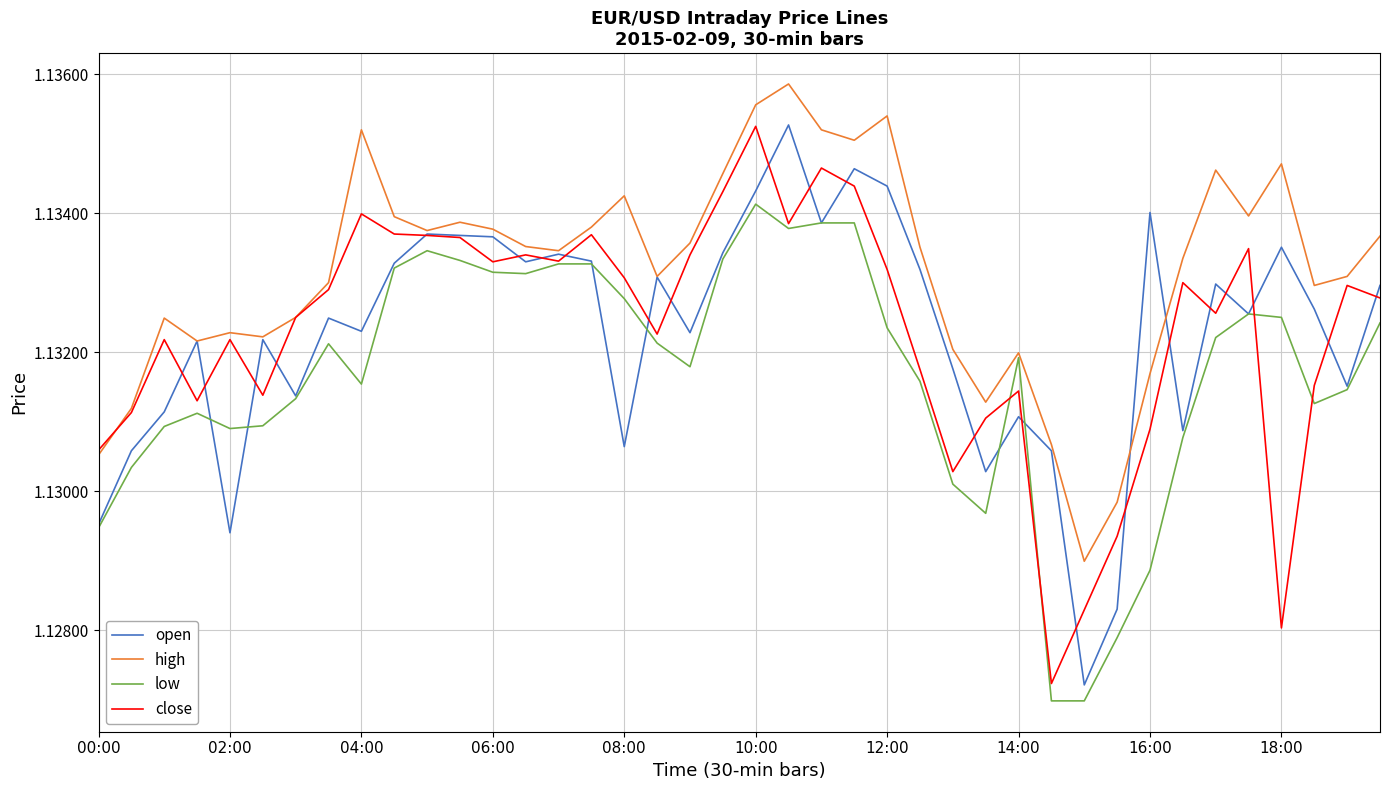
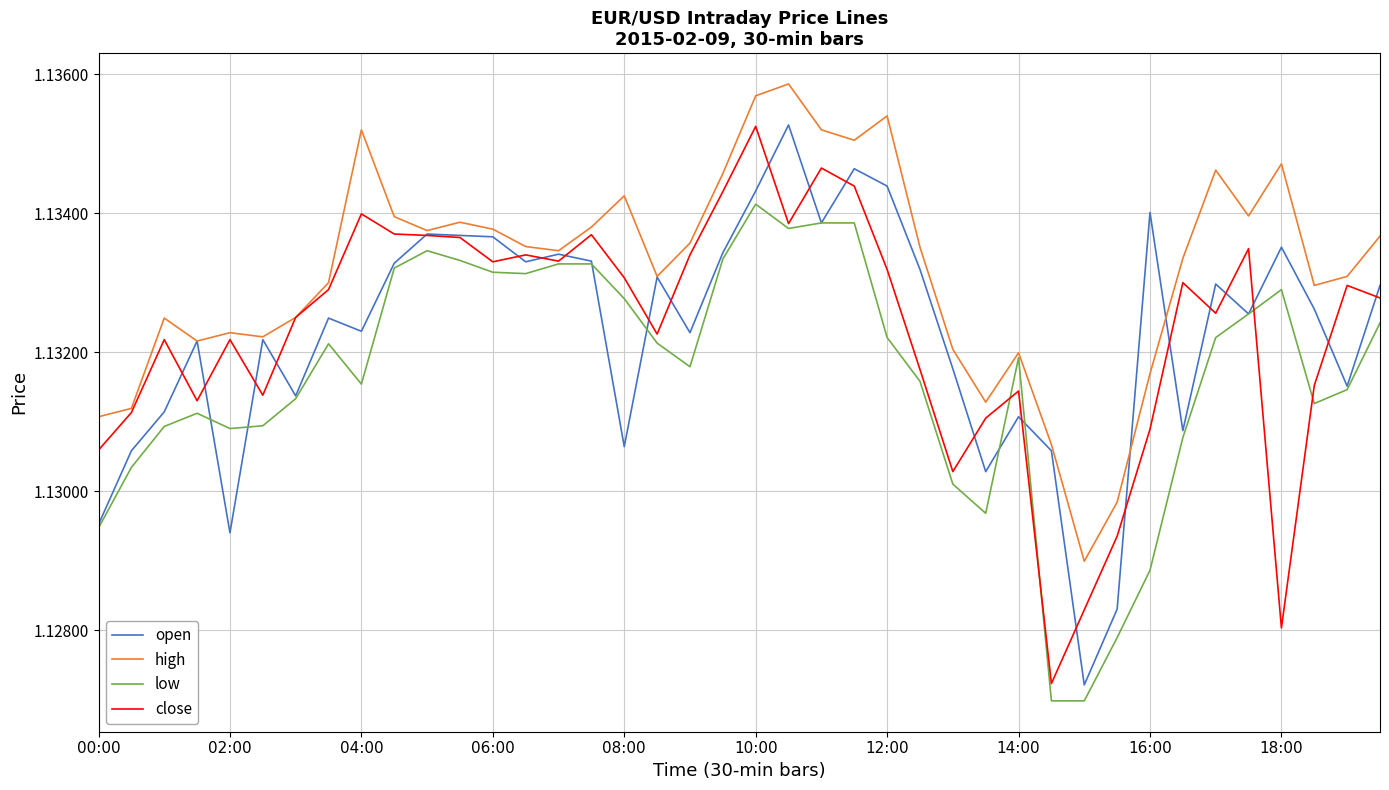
  {
    "open": {
      "00:00": 1.1295,
      "02:00": 1.1294,
      "04:00": 1.1323,
      "06:00": 1.1337,
      "08:00": 1.1306,
      "10:00": 1.1343,
      "12:00": 1.1344,
      "14:00": 1.1311,
      "16:00": 1.1340,
      "18:00": 1.1335
    },
    "high": {
-     "00:00": 1.1305,
+     "00:00": 1.1311,
      "02:00": 1.1323,
      "04:00": 1.1352,
      "06:00": 1.1338,
      "08:00": 1.1343,
-     "10:00": 1.1356,
+     "10:00": 1.1357,
      "12:00": 1.1354,
      "14:00": 1.1320,
      "16:00": 1.1317,
      "18:00": 1.1347
    },
    "low": {
      "00:00": 1.1295,
      "02:00": 1.1309,
      "04:00": 1.1315,
      "06:00": 1.1332,
      "08:00": 1.1328,
      "10:00": 1.1341,
-     "12:00": 1.1324,
+     "12:00": 1.1322,
      "14:00": 1.1319,
      "16:00": 1.1289,
-     "18:00": 1.1325
+     "18:00": 1.1329
    },
    "close": {
      "00:00": 1.1306,
      "02:00": 1.1322,
      "04:00": 1.1340,
      "06:00": 1.1333,
      "08:00": 1.1331,
      "10:00": 1.1353,
      "12:00": 1.1332,
      "14:00": 1.1314,
      "16:00": 1.1309,
      "18:00": 1.1280
    }
  }
